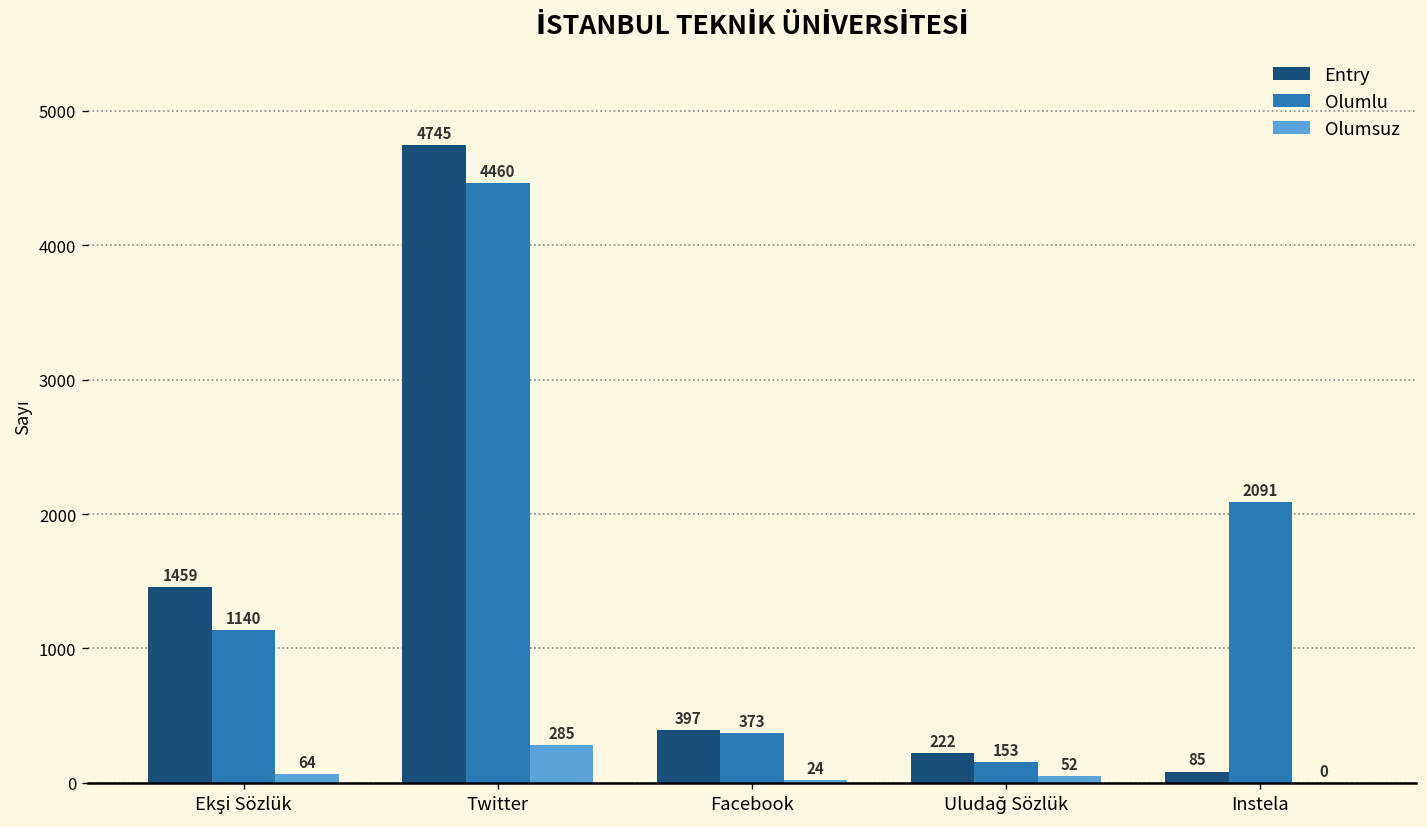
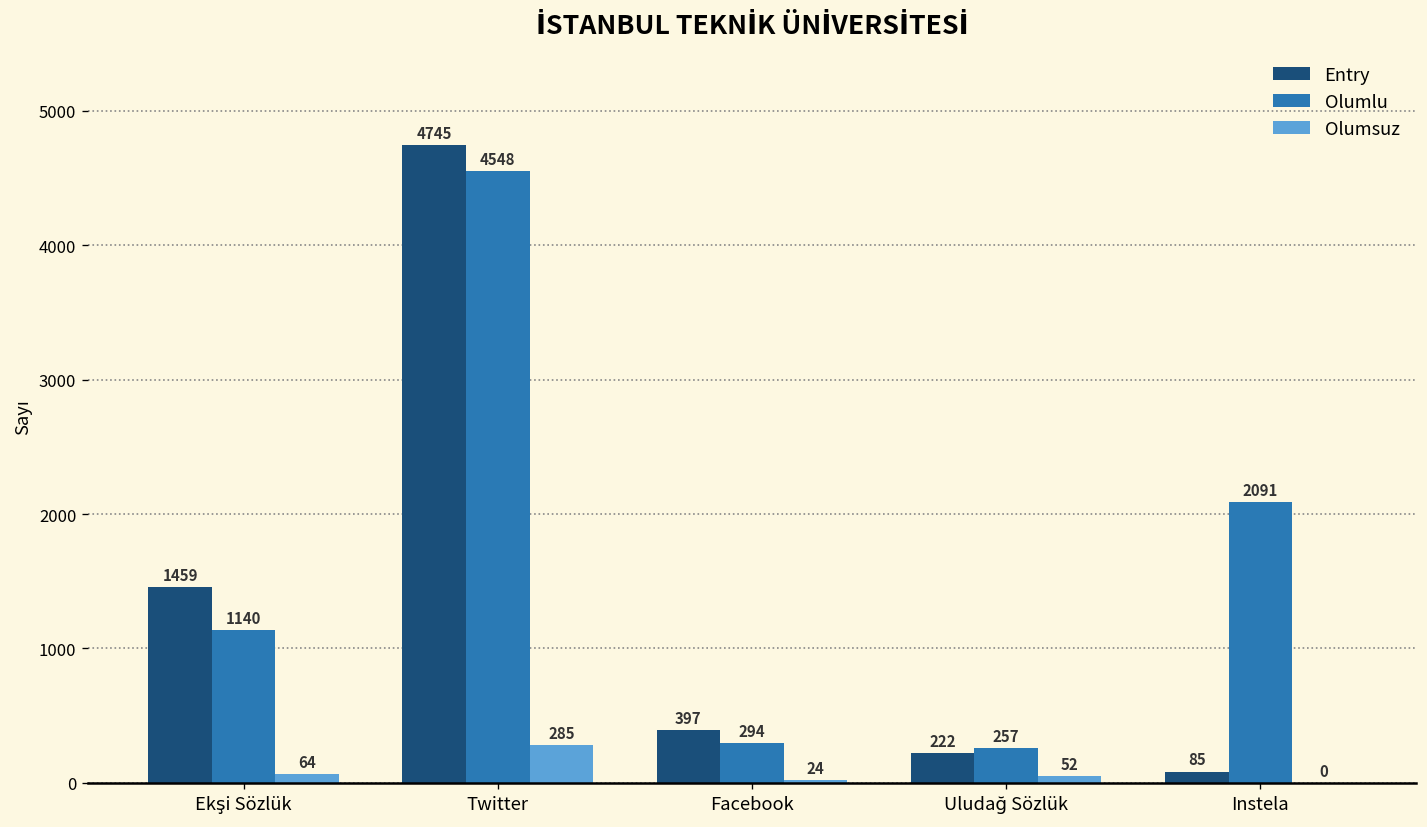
  {
    "Entry": {
      "Ekşi Sözlük": 1459,
      "Twitter": 4745,
      "Facebook": 397,
      "Uludağ Sözlük": 222,
      "Instela": 85
    },
    "Olumlu": {
      "Ekşi Sözlük": 1140,
-     "Twitter": 4460,
-     "Facebook": 373,
-     "Uludağ Sözlük": 153,
+     "Twitter": 4548,
+     "Facebook": 294,
+     "Uludağ Sözlük": 257,
      "Instela": 2091
    },
    "Olumsuz": {
      "Ekşi Sözlük": 64,
      "Twitter": 285,
      "Facebook": 24,
      "Uludağ Sözlük": 52,
      "Instela": 0
    }
  }
